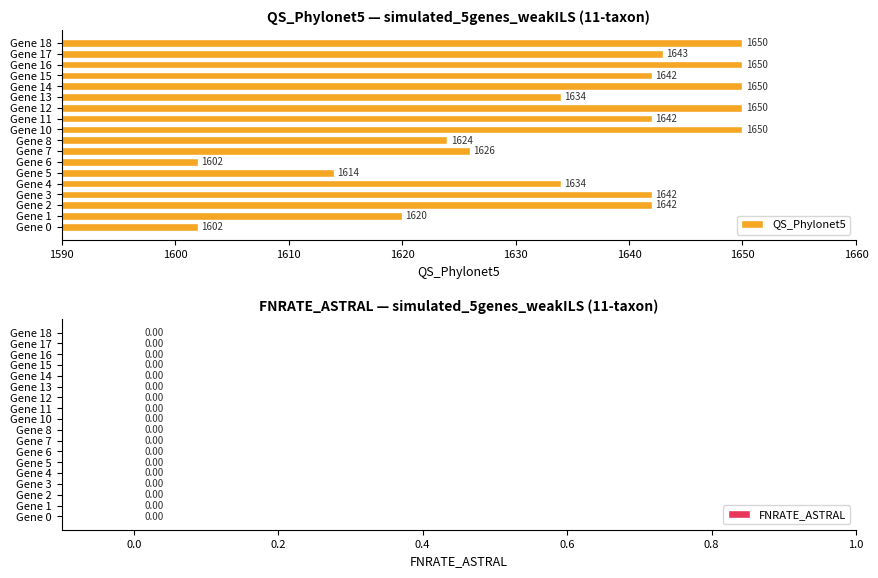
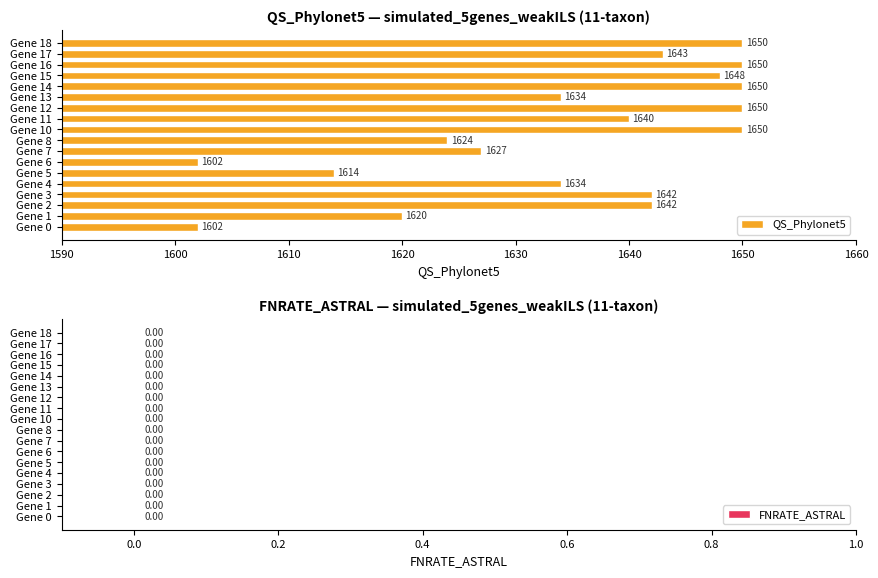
  {
    "QS_Phylonet5 — simulated_5genes_weakILS (11-taxon)": {
      "Gene 18": 1650,
      "Gene 17": 1643,
      "Gene 16": 1650,
-     "Gene 15": 1642,
+     "Gene 15": 1648,
      "Gene 14": 1650,
      "Gene 13": 1634,
      "Gene 12": 1650,
-     "Gene 11": 1642,
+     "Gene 11": 1640,
      "Gene 10": 1650,
      "Gene 8": 1624,
-     "Gene 7": 1626,
+     "Gene 7": 1627,
      "Gene 6": 1602,
      "Gene 5": 1614,
      "Gene 4": 1634,
      "Gene 3": 1642,
      "Gene 2": 1642,
      "Gene 1": 1620,
      "Gene 0": 1602
    },
    "FNRATE_ASTRAL — simulated_5genes_weakILS (11-taxon)": {
      "Gene 18": 0.00,
      "Gene 17": 0.00,
      "Gene 16": 0.00,
      "Gene 15": 0.00,
      "Gene 14": 0.00,
      "Gene 13": 0.00,
      "Gene 12": 0.00,
      "Gene 11": 0.00,
      "Gene 10": 0.00,
      "Gene 8": 0.00,
      "Gene 7": 0.00,
      "Gene 6": 0.00,
      "Gene 5": 0.00,
      "Gene 4": 0.00,
      "Gene 3": 0.00,
      "Gene 2": 0.00,
      "Gene 1": 0.00,
      "Gene 0": 0.00
    }
  }
